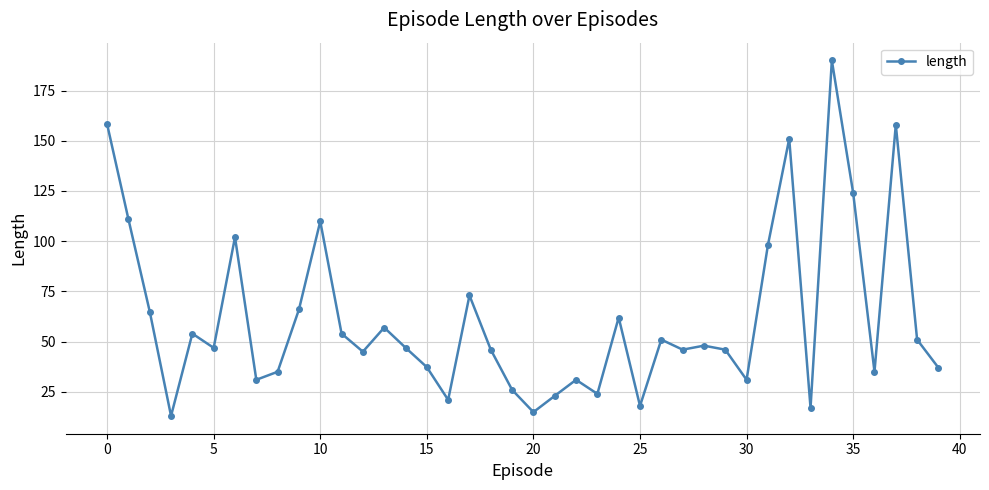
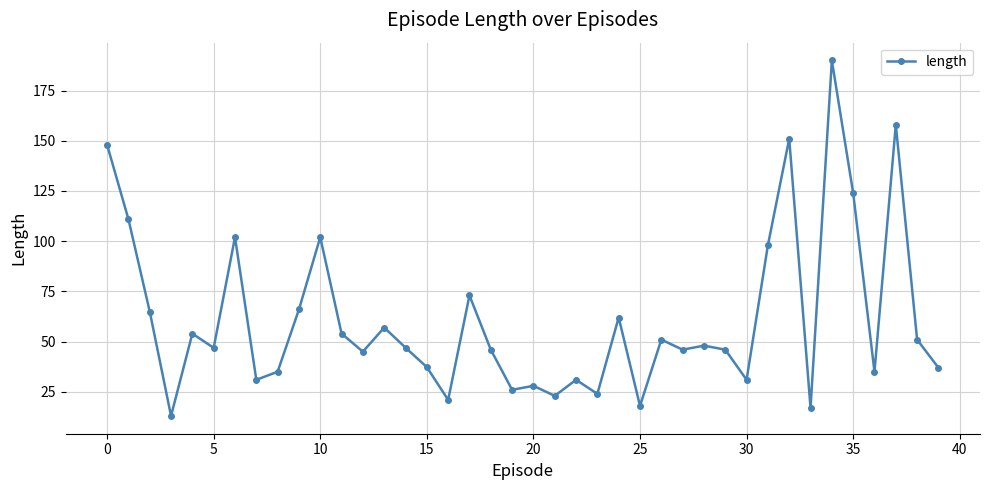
  {
-   "0": 158,
+   "0": 148,
    "5": 47,
-   "10": 110,
+   "10": 102,
    "15": 37,
-   "20": 15,
+   "20": 28,
    "25": 18,
    "30": 31,
    "35": 124
  }
